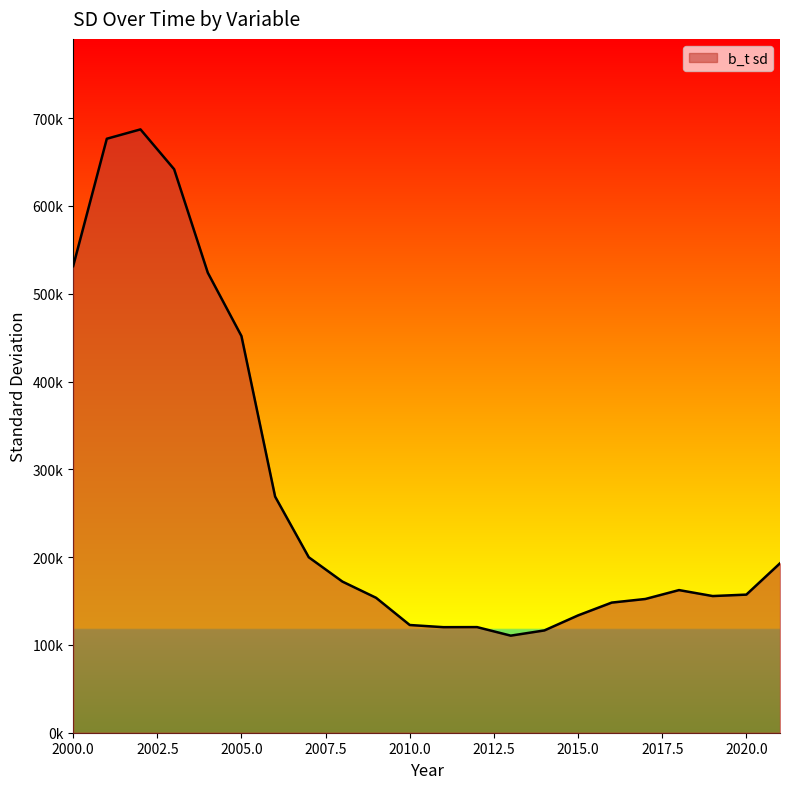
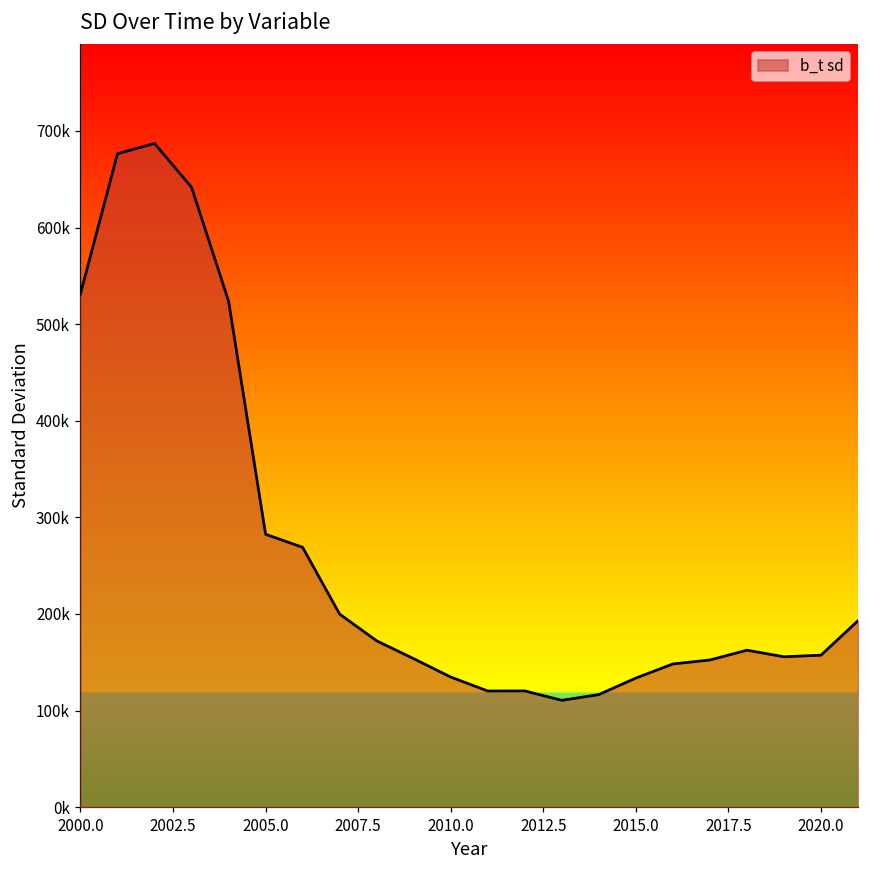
  {
    "2000.0": 530000,
-   "2005.0": 450000,
-   "2010.0": 120000,
+   "2005.0": 280000,
+   "2010.0": 130000,
    "2015.0": 130000,
    "2020.0": 160000
  }
